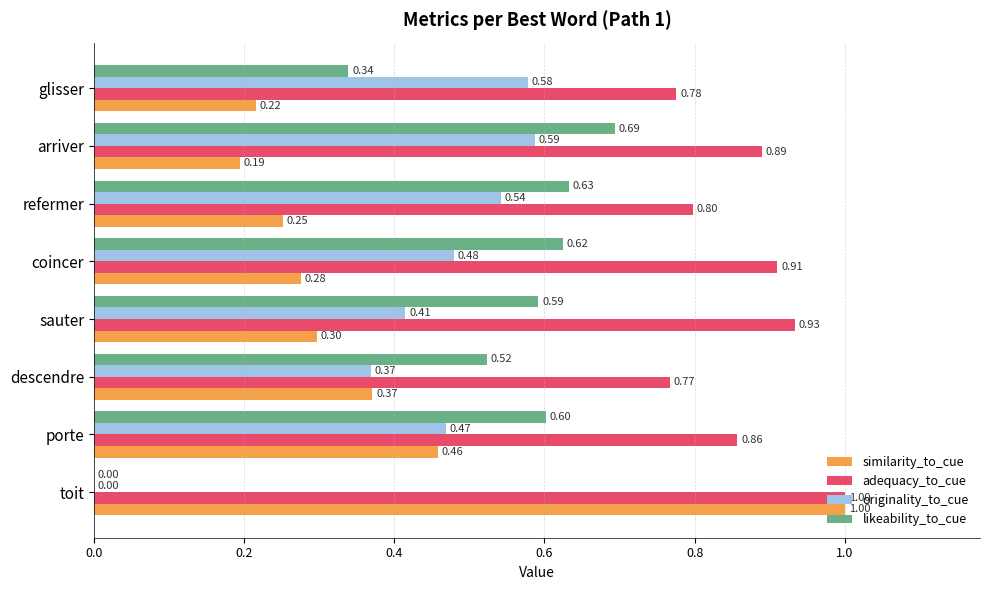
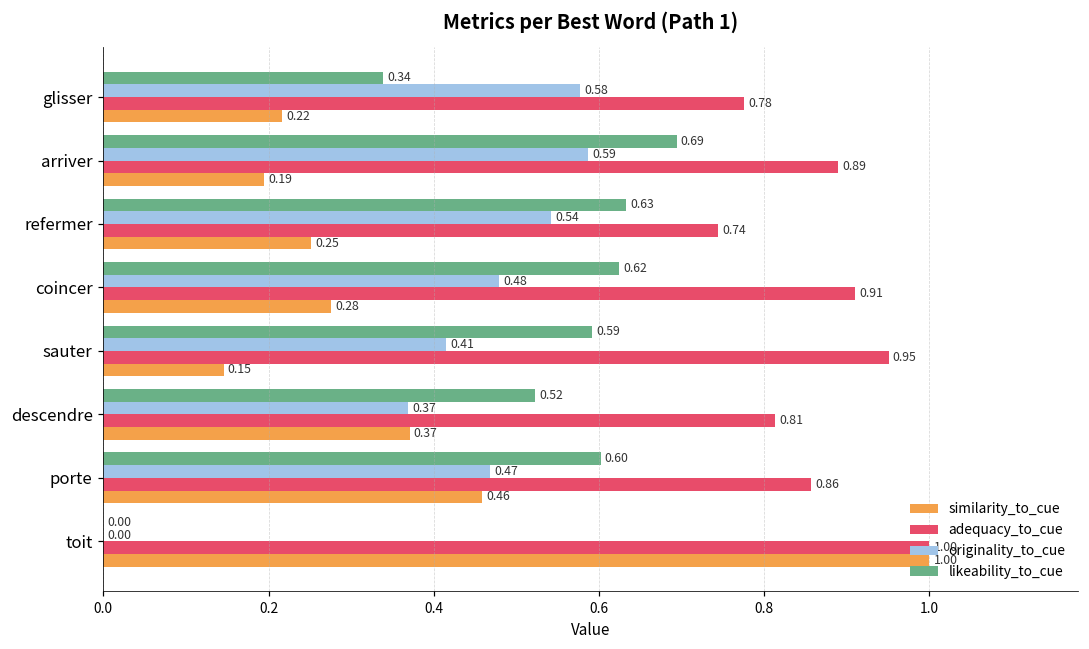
  {
    "similarity_to_cue": {
      "glisser": 0.22,
      "arriver": 0.19,
      "refermer": 0.25,
      "coincer": 0.28,
-     "sauter": 0.30,
+     "sauter": 0.15,
      "descendre": 0.37,
      "porte": 0.46,
      "toit": 1.00
    },
    "adequacy_to_cue": {
      "glisser": 0.78,
      "arriver": 0.89,
-     "refermer": 0.80,
+     "refermer": 0.74,
      "coincer": 0.91,
-     "sauter": 0.93,
-     "descendre": 0.77,
+     "sauter": 0.95,
+     "descendre": 0.81,
      "porte": 0.86,
      "toit": 1.00
    },
    "originality_to_cue": {
      "glisser": 0.58,
      "arriver": 0.59,
      "refermer": 0.54,
      "coincer": 0.48,
      "sauter": 0.41,
      "descendre": 0.37,
      "porte": 0.47,
      "toit": 0.00
    },
    "likeability_to_cue": {
      "glisser": 0.34,
      "arriver": 0.69,
      "refermer": 0.63,
      "coincer": 0.62,
      "sauter": 0.59,
      "descendre": 0.52,
      "porte": 0.60,
      "toit": 0.00
    }
  }
